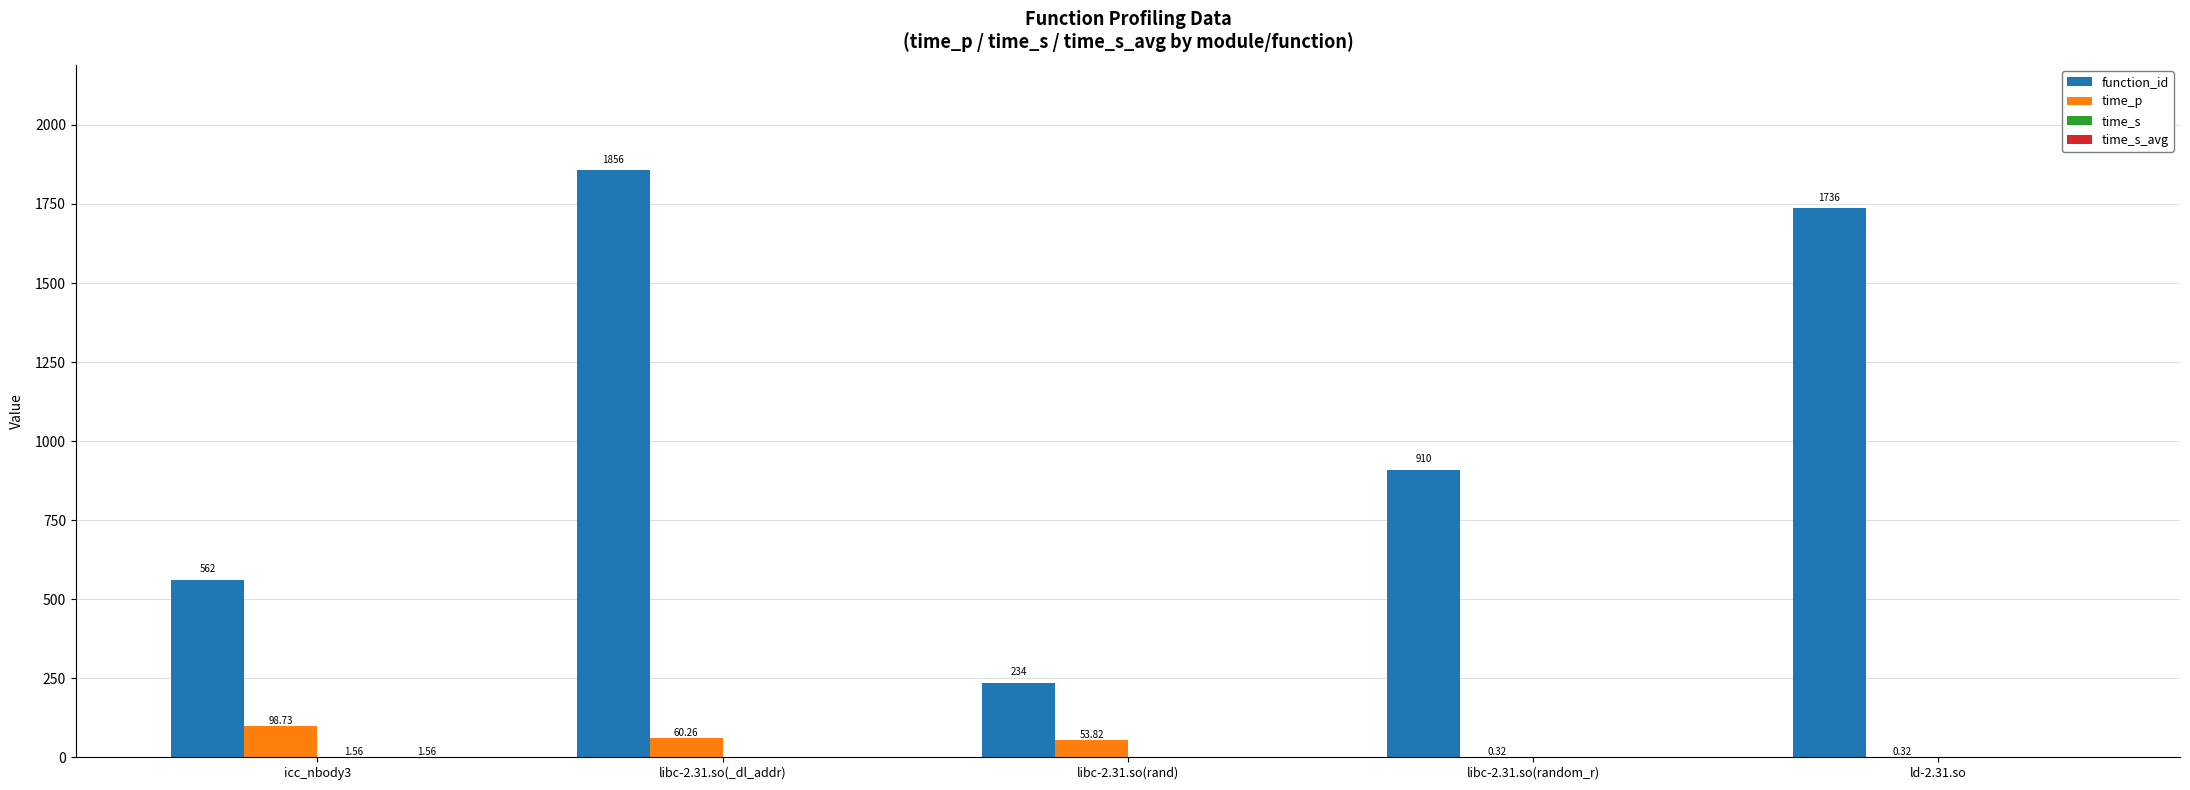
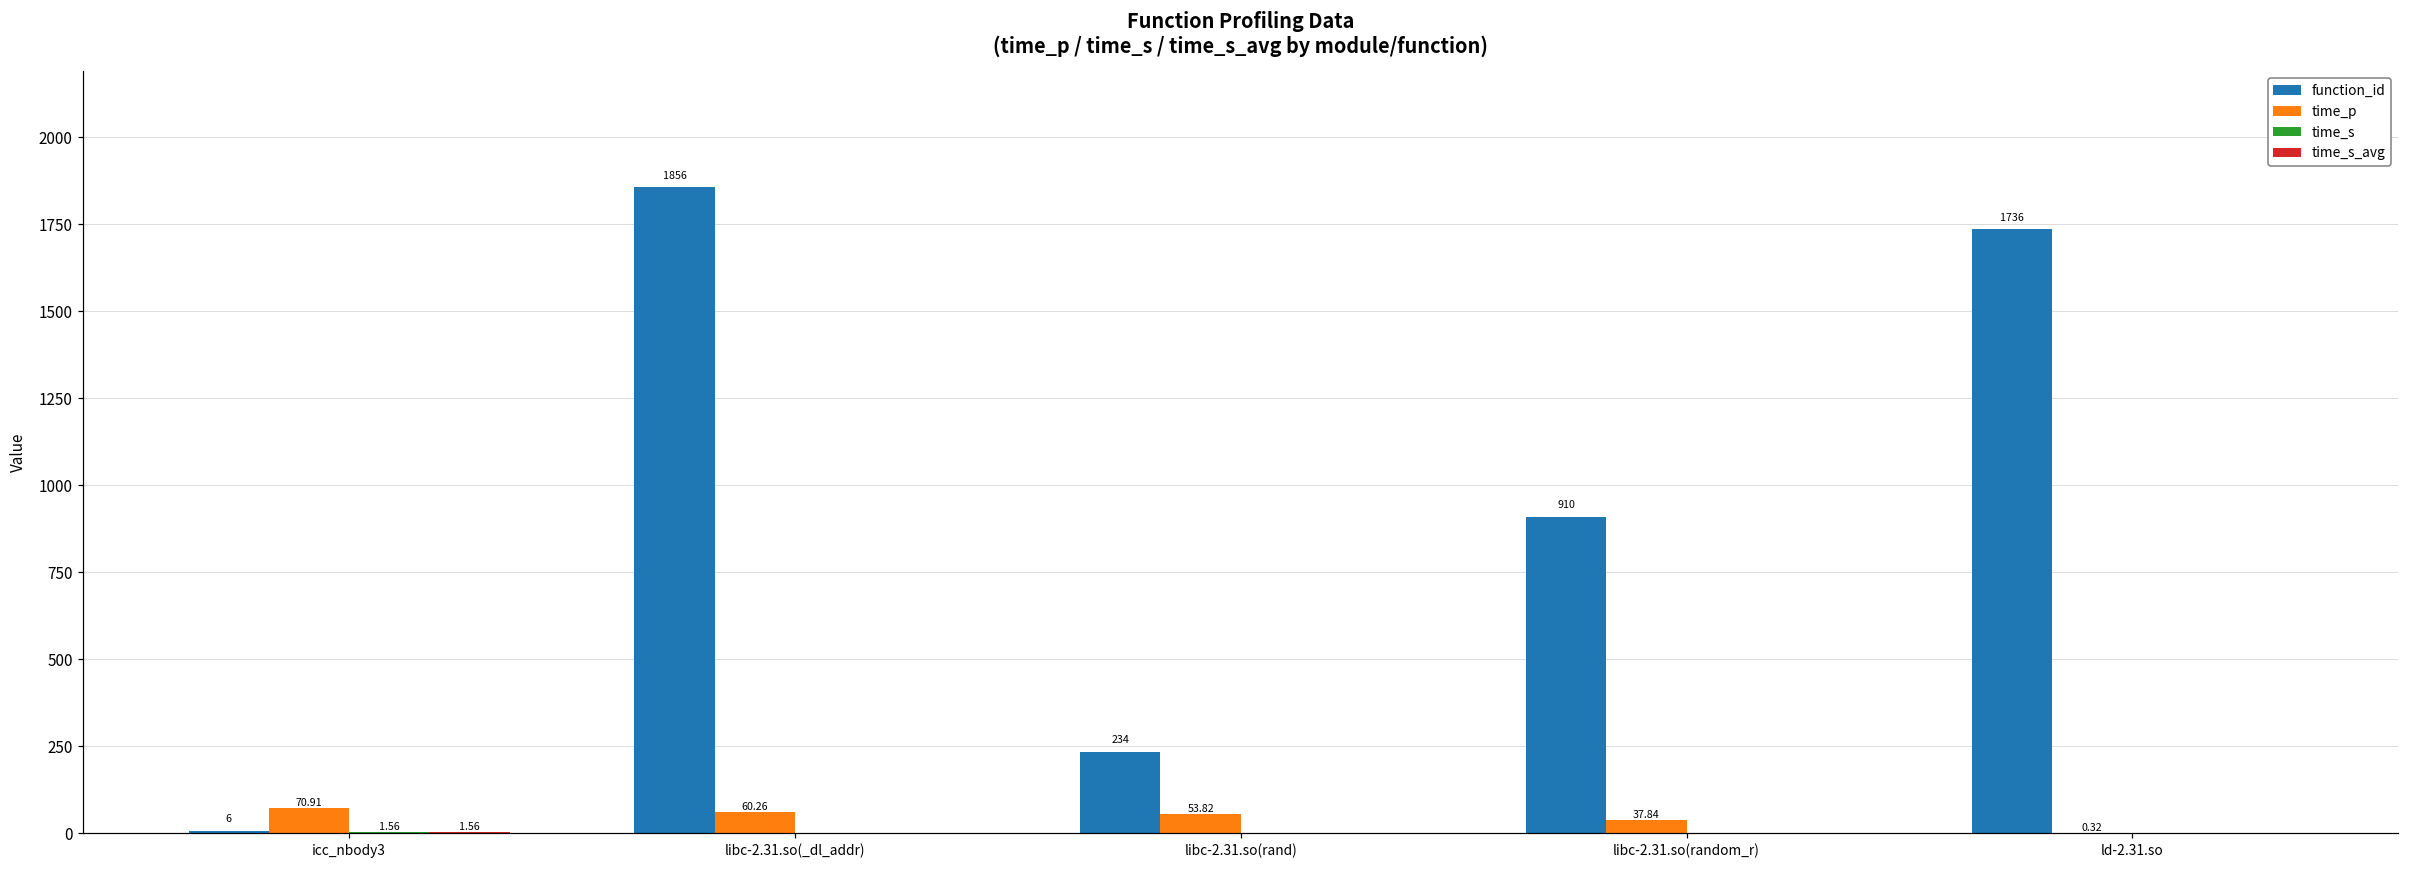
  {
    "function_id": {
-     "icc_nbody3": 562,
+     "icc_nbody3": 6,
      "libc-2.31.so(_dl_addr)": 1856,
      "libc-2.31.so(rand)": 234,
      "libc-2.31.so(random_r)": 910,
      "ld-2.31.so": 1736
    },
    "time_p": {
-     "icc_nbody3": 98.73,
+     "icc_nbody3": 70.91,
      "libc-2.31.so(_dl_addr)": 60.26,
      "libc-2.31.so(rand)": 53.82,
-     "libc-2.31.so(random_r)": 0.32,
+     "libc-2.31.so(random_r)": 37.84,
      "ld-2.31.so": 0.32
    },
    "time_s": {
      "icc_nbody3": 1.56
    },
    "time_s_avg": {
      "icc_nbody3": 1.56
    }
  }
